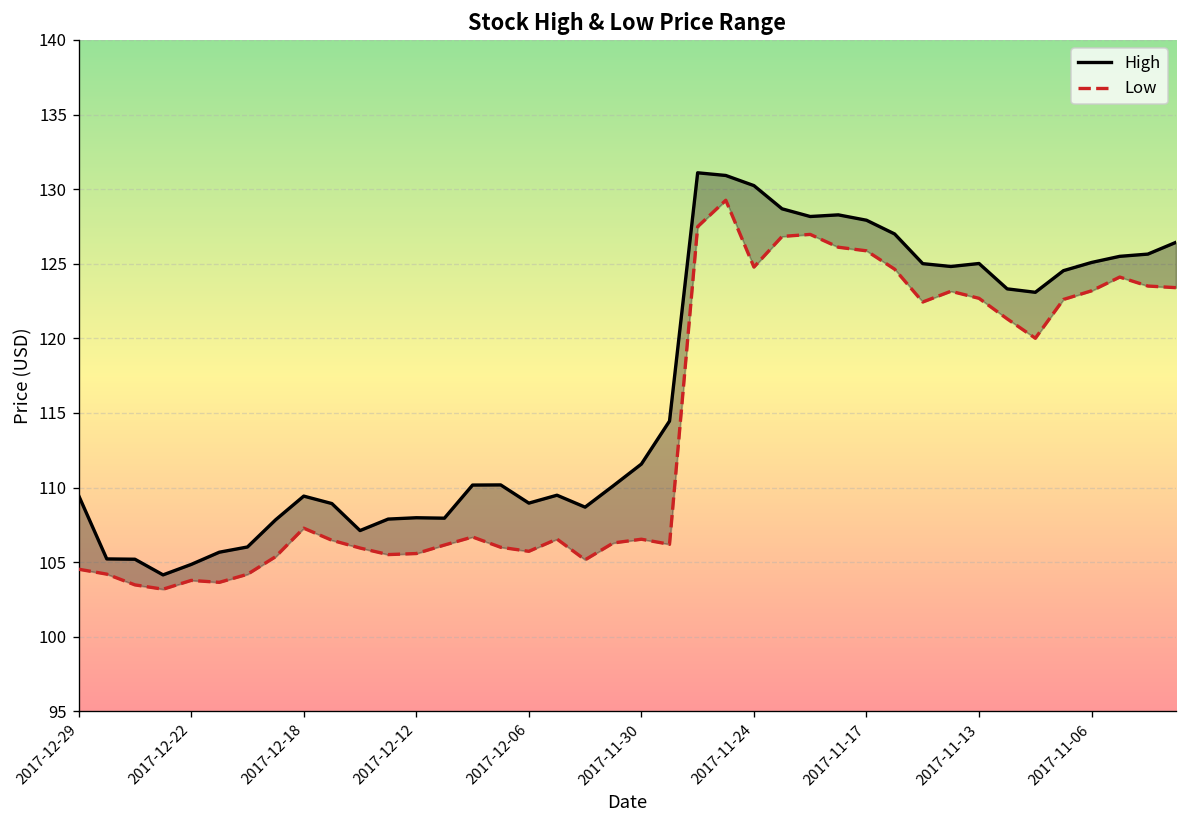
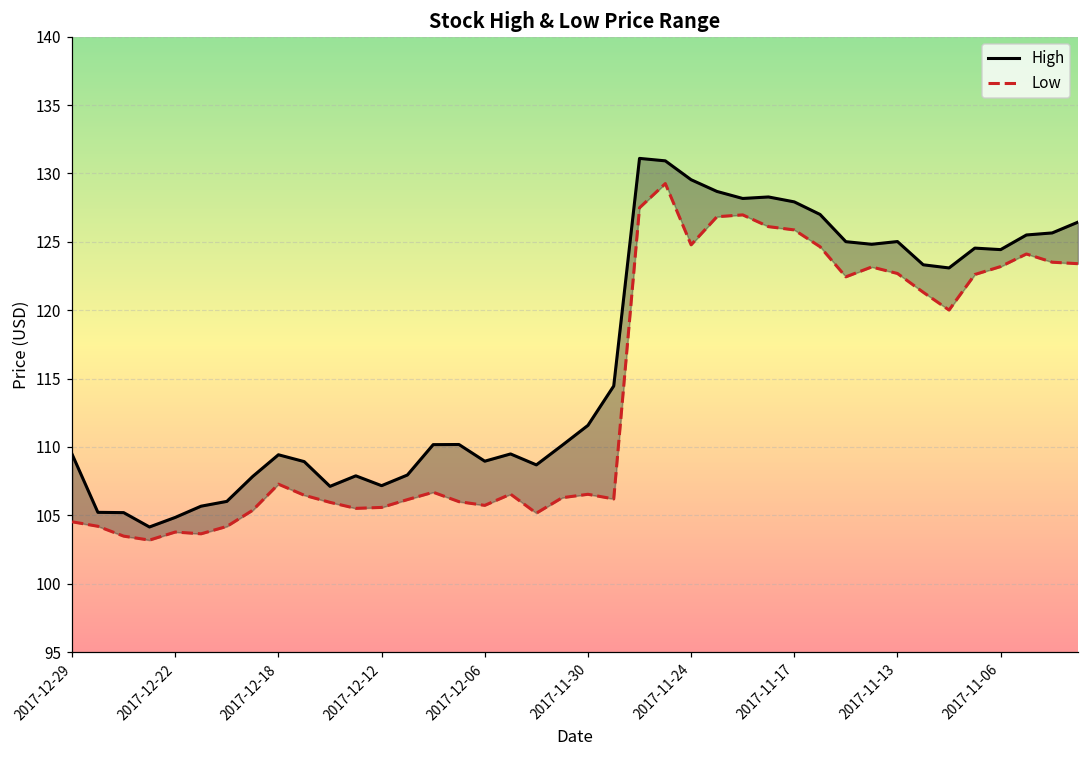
  {
    "High": {
      "2017-12-29": 109.5,
      "2017-12-22": 104.9,
      "2017-12-18": 109.4,
-     "2017-12-12": 108.0,
+     "2017-12-12": 107.2,
      "2017-12-06": 109.0,
      "2017-11-30": 111.6,
-     "2017-11-24": 130.2,
+     "2017-11-24": 129.5,
      "2017-11-17": 127.9,
      "2017-11-13": 125.0,
-     "2017-11-06": 125.1
+     "2017-11-06": 124.4
    },
    "Low": {
      "2017-12-29": 104.5,
      "2017-12-22": 103.8,
      "2017-12-18": 107.3,
      "2017-12-12": 105.6,
      "2017-12-06": 105.7,
      "2017-11-30": 106.5,
      "2017-11-24": 124.8,
      "2017-11-17": 125.9,
      "2017-11-13": 122.7,
      "2017-11-06": 123.2
    }
  }
